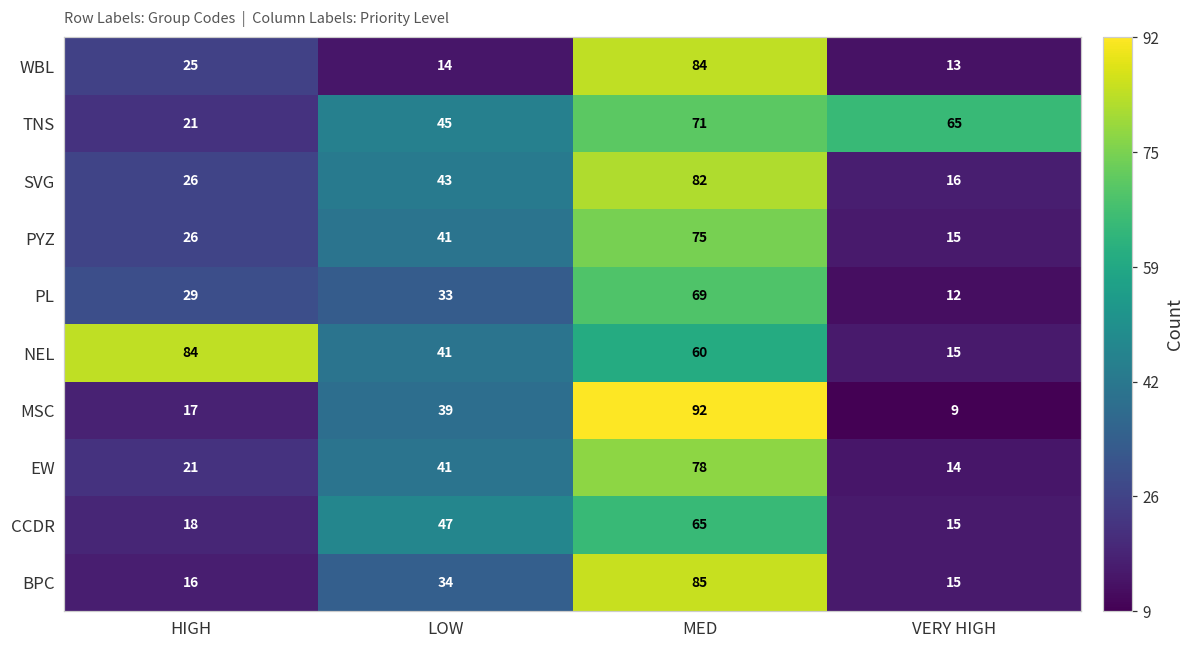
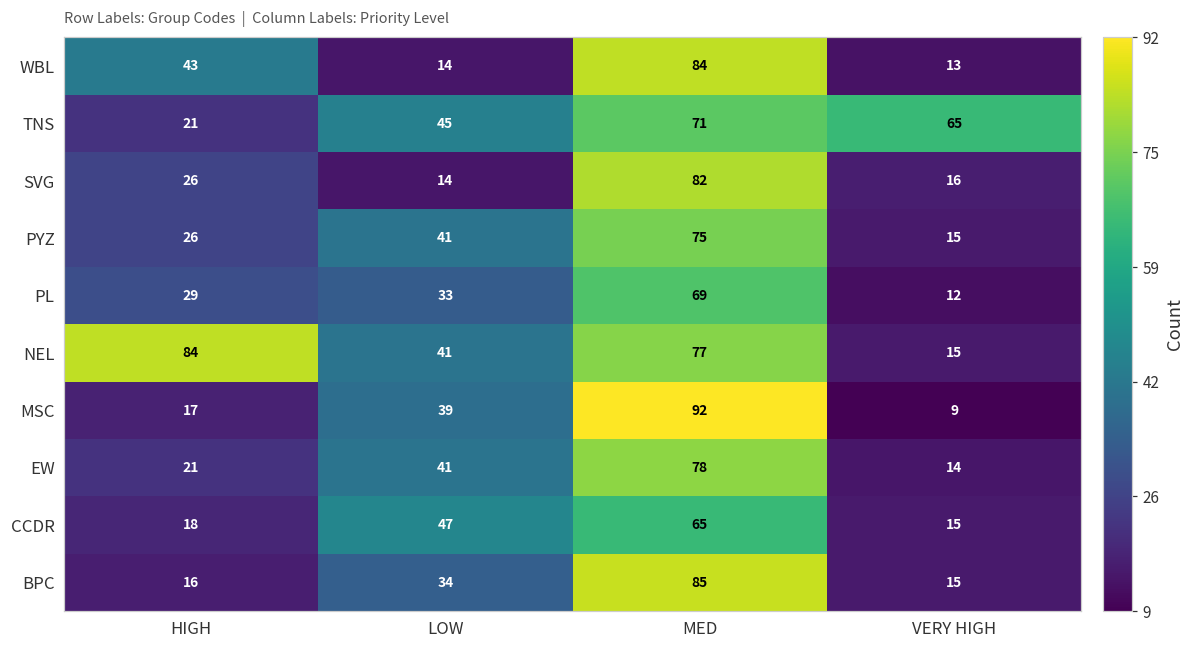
  {
    "WBL": {
-     "HIGH": 25,
+     "HIGH": 43,
      "LOW": 14,
      "MED": 84,
      "VERY HIGH": 13
    },
    "TNS": {
      "HIGH": 21,
      "LOW": 45,
      "MED": 71,
      "VERY HIGH": 65
    },
    "SVG": {
      "HIGH": 26,
-     "LOW": 43,
+     "LOW": 14,
      "MED": 82,
      "VERY HIGH": 16
    },
    "PYZ": {
      "HIGH": 26,
      "LOW": 41,
      "MED": 75,
      "VERY HIGH": 15
    },
    "PL": {
      "HIGH": 29,
      "LOW": 33,
      "MED": 69,
      "VERY HIGH": 12
    },
    "NEL": {
      "HIGH": 84,
      "LOW": 41,
-     "MED": 60,
+     "MED": 77,
      "VERY HIGH": 15
    },
    "MSC": {
      "HIGH": 17,
      "LOW": 39,
      "MED": 92,
      "VERY HIGH": 9
    },
    "EW": {
      "HIGH": 21,
      "LOW": 41,
      "MED": 78,
      "VERY HIGH": 14
    },
    "CCDR": {
      "HIGH": 18,
      "LOW": 47,
      "MED": 65,
      "VERY HIGH": 15
    },
    "BPC": {
      "HIGH": 16,
      "LOW": 34,
      "MED": 85,
      "VERY HIGH": 15
    }
  }
